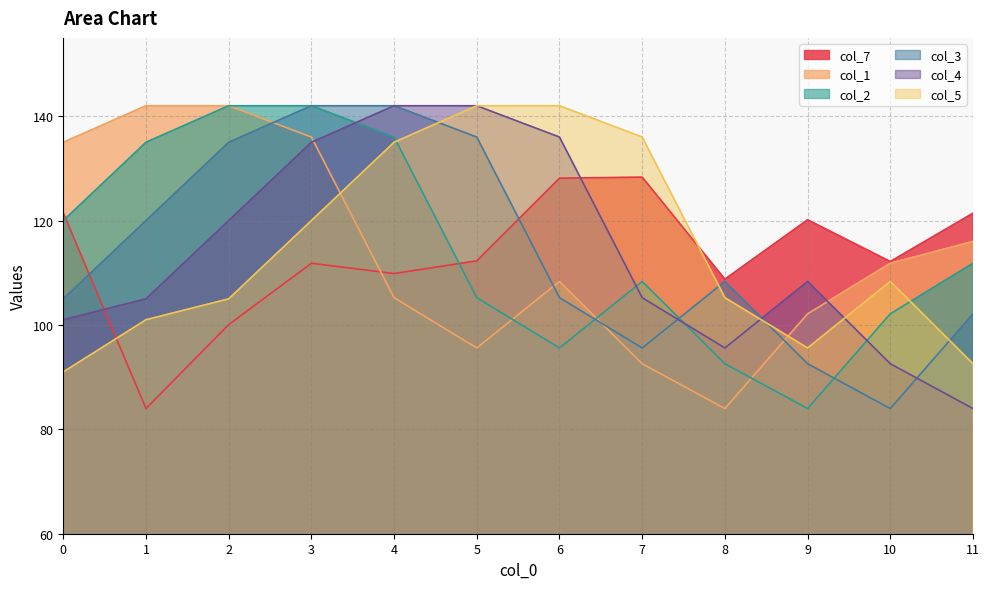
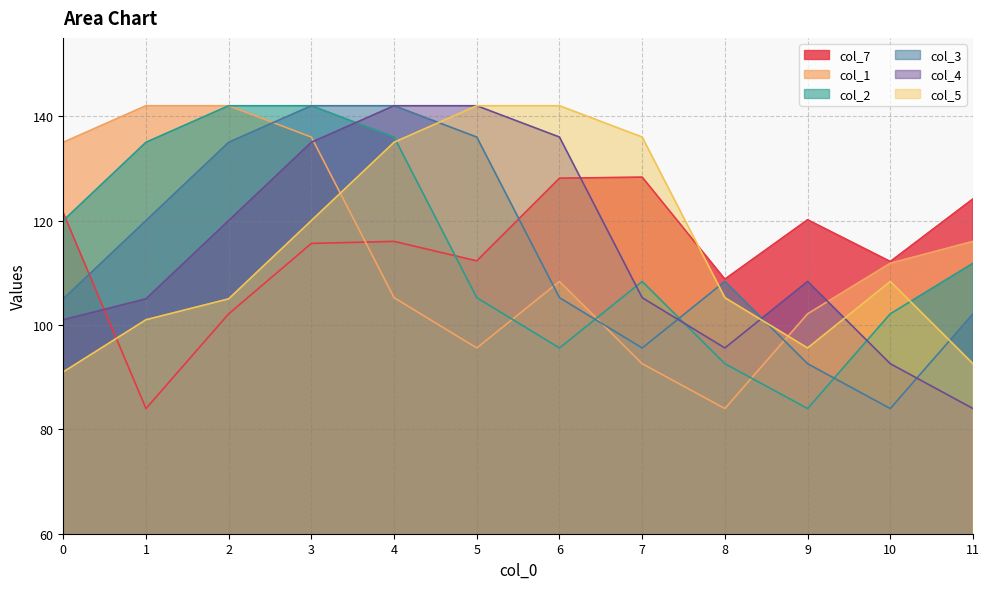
  {
    "col_7": {
      "0": 121,
      "1": 84,
-     "2": 100,
-     "3": 112,
-     "4": 110,
+     "2": 102,
+     "3": 116,
+     "4": 116,
      "5": 112,
      "6": 128,
      "7": 128,
      "9": 120,
-     "11": 121
+     "11": 124
    }
  }
